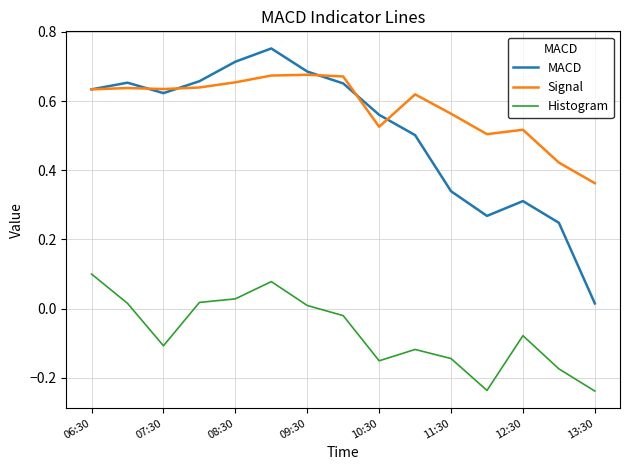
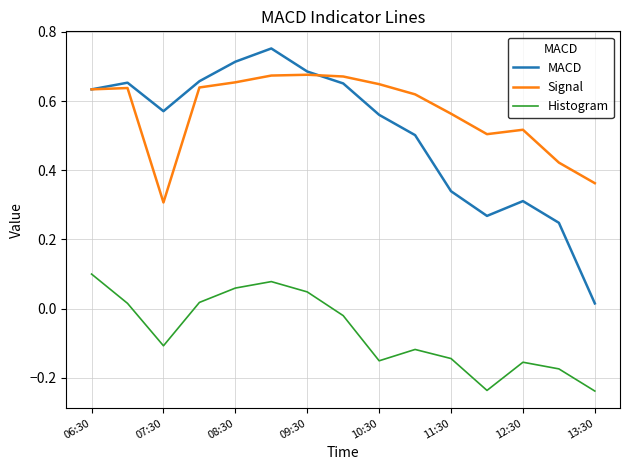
  {
    "MACD": {
-     "07:30": 0.62,
+     "07:30": 0.57,
      "08:30": 0.71,
      "09:30": 0.69,
      "10:30": 0.56,
      "11:30": 0.34,
      "12:30": 0.31,
      "13:30": 0.02
    },
    "Signal": {
-     "07:30": 0.63,
+     "07:30": 0.31,
      "08:30": 0.65,
      "09:30": 0.68,
-     "10:30": 0.53,
+     "10:30": 0.65,
      "11:30": 0.56,
      "12:30": 0.52,
      "13:30": 0.36
    },
    "Histogram": {
      "06:30": 0.10,
      "07:30": -0.11,
-     "08:30": 0.03,
-     "09:30": 0.01,
+     "08:30": 0.06,
+     "09:30": 0.05,
      "10:30": -0.15,
      "11:30": -0.14,
-     "12:30": -0.08,
+     "12:30": -0.15,
      "13:30": -0.24
    }
  }
